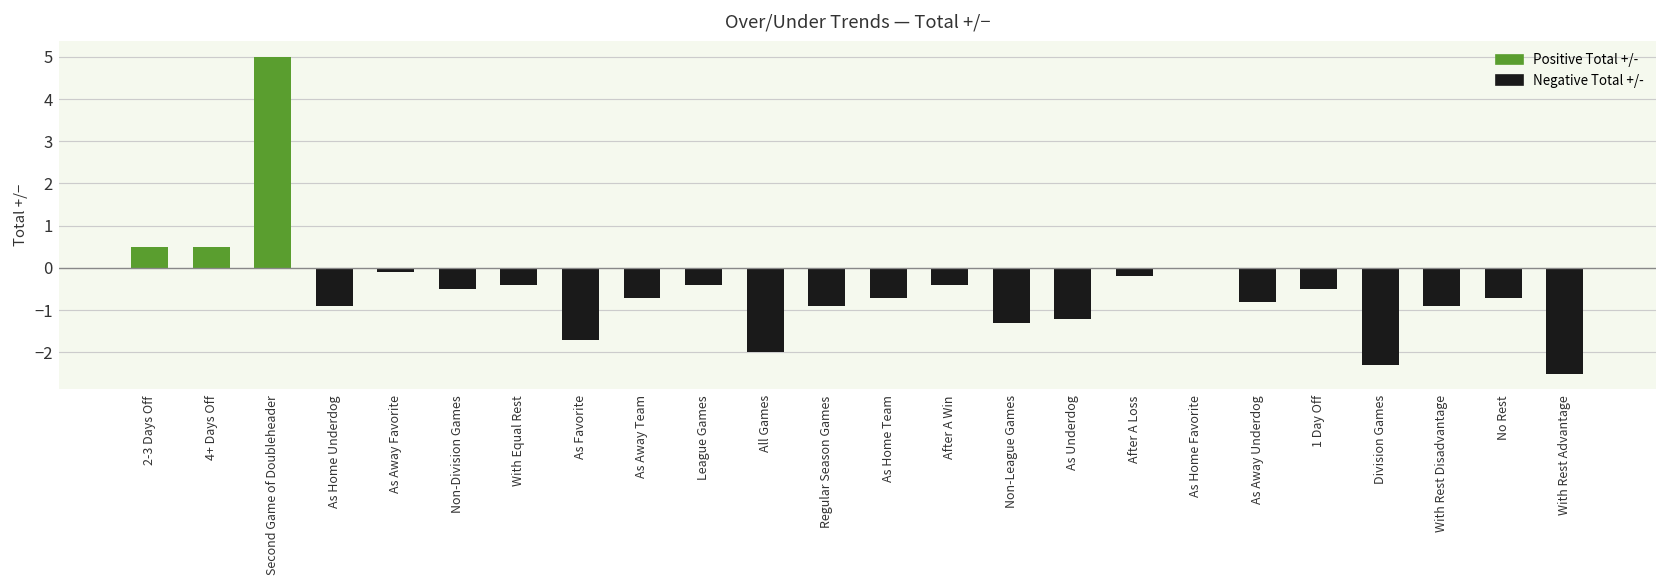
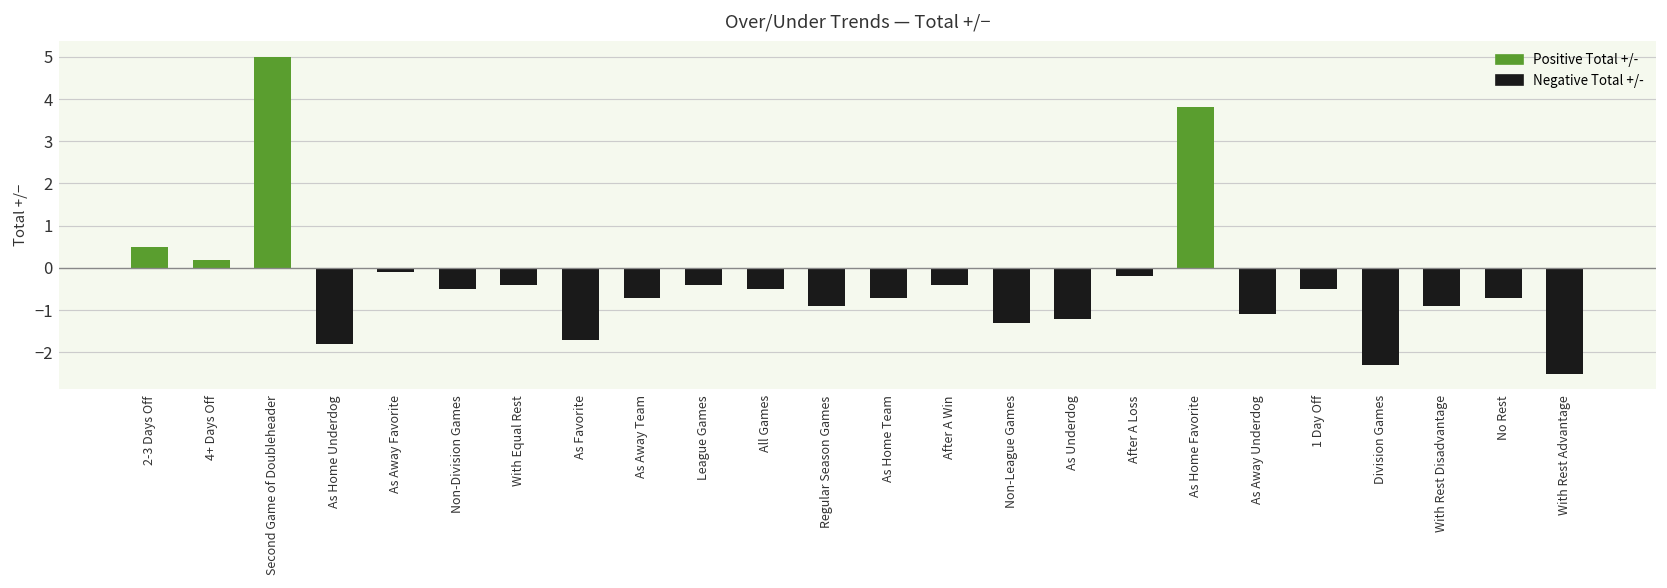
  {
    "2-3 Days Off": 0.5,
-   "4+ Days Off": 0.5,
+   "4+ Days Off": 0.2,
    "Second Game of Doubleheader": 5.0,
-   "As Home Underdog": -0.9,
+   "As Home Underdog": -1.8,
    "As Away Favorite": -0.1,
    "Non-Division Games": -0.5,
    "With Equal Rest": -0.4,
    "As Favorite": -1.7,
    "As Away Team": -0.7,
    "League Games": -0.4,
-   "All Games": -2.0,
+   "All Games": -0.5,
    "Regular Season Games": -0.9,
    "As Home Team": -0.7,
    "After A Win": -0.4,
    "Non-League Games": -1.3,
    "As Underdog": -1.2,
    "After A Loss": -0.2,
-   "As Home Favorite": 0.0,
-   "As Away Underdog": -0.8,
+   "As Home Favorite": 3.8,
+   "As Away Underdog": -1.1,
    "1 Day Off": -0.5,
    "Division Games": -2.3,
    "With Rest Disadvantage": -0.9,
    "No Rest": -0.7,
    "With Rest Advantage": -2.5
  }
